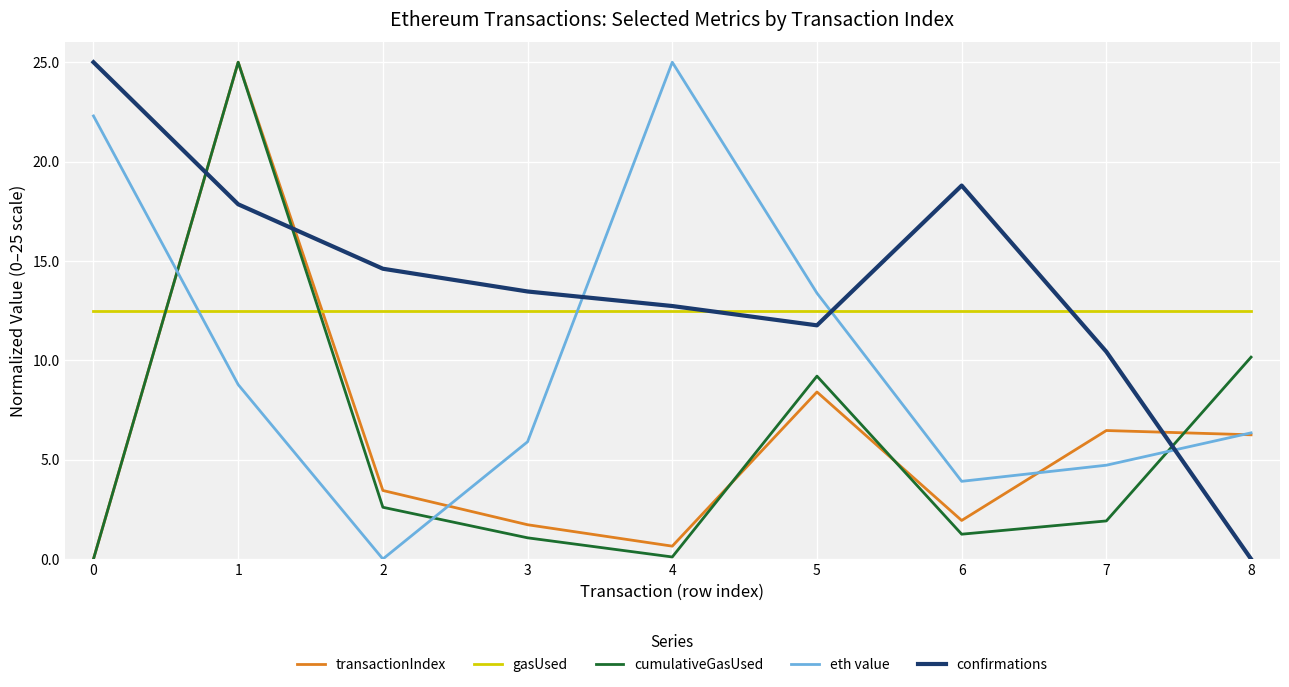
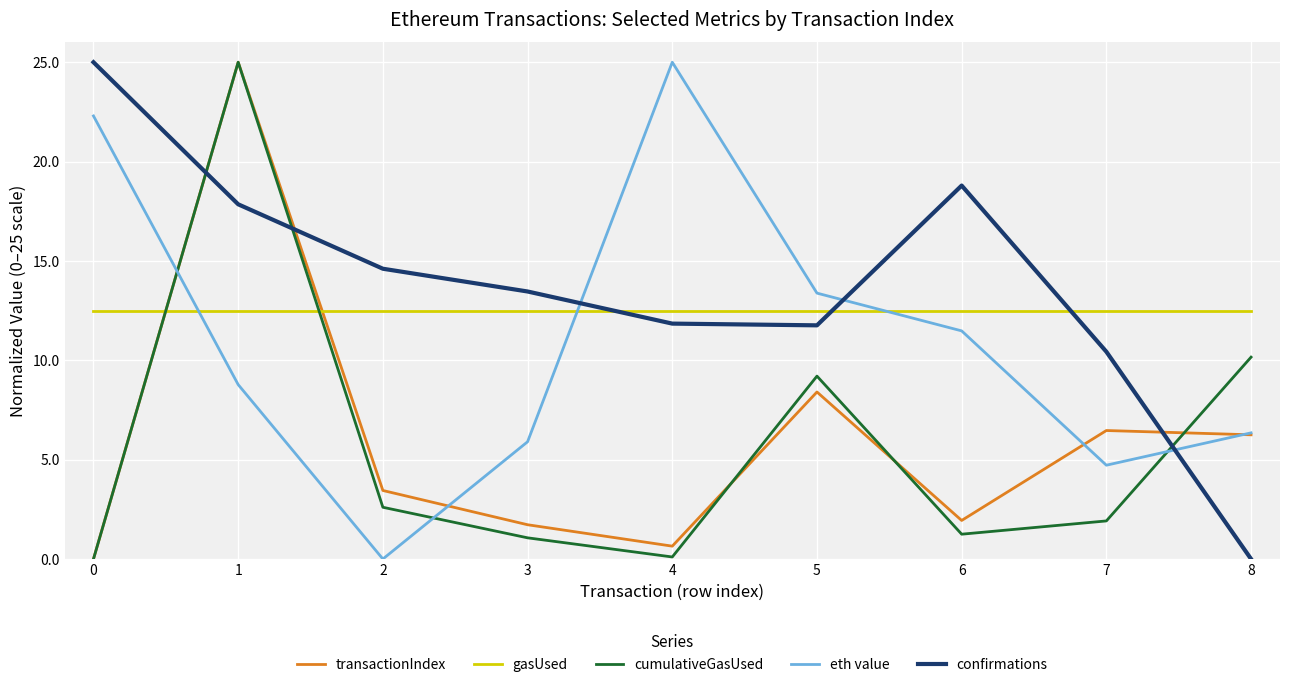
  {
    "transactionIndex": {
      "2": 3.4,
      "3": 1.7,
      "4": 0.6,
      "5": 8.4,
      "6": 1.9,
      "7": 6.5
    },
    "gasUsed": {
      "0": 12.5,
      "1": 12.5,
      "2": 12.5,
      "3": 12.5,
      "4": 12.5,
      "5": 12.5,
      "6": 12.5,
      "7": 12.5,
      "8": 12.5
    },
    "cumulativeGasUsed": {
      "2": 2.6,
      "3": 1.1,
      "4": 0.1,
      "5": 9.2,
      "6": 1.2,
      "7": 1.9,
      "8": 10.2
    },
    "eth value": {
      "0": 22.3,
      "1": 8.8,
      "2": 0.0,
      "3": 5.9,
      "4": 25.0,
      "5": 13.4,
-     "6": 3.9,
+     "6": 11.5,
      "7": 4.7
    },
    "confirmations": {
      "0": 25.0,
      "1": 17.9,
      "2": 14.6,
      "3": 13.5,
-     "4": 12.7,
+     "4": 11.8,
      "5": 11.8,
      "6": 18.8,
      "7": 10.4,
      "8": 0.0
    }
  }
